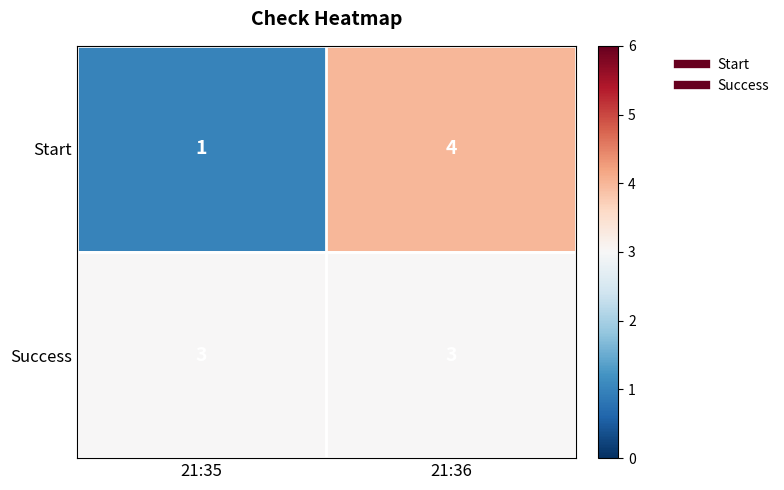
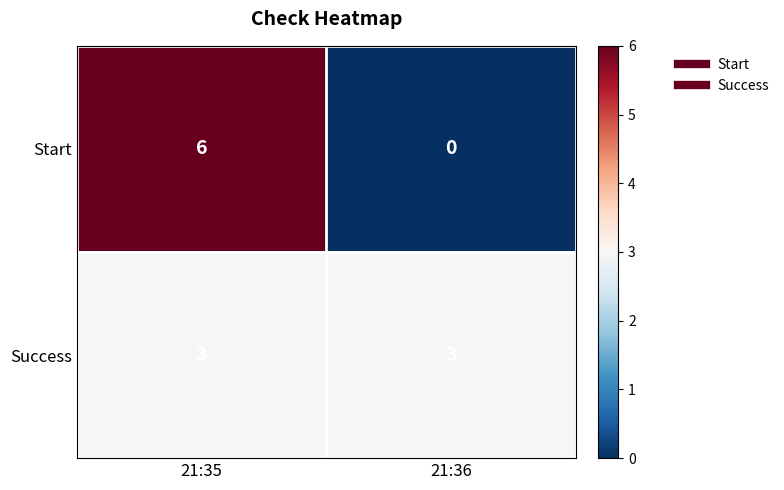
  {
    "Start": {
-     "21:35": 1,
-     "21:36": 4
+     "21:35": 6,
+     "21:36": 0
    }
  }
